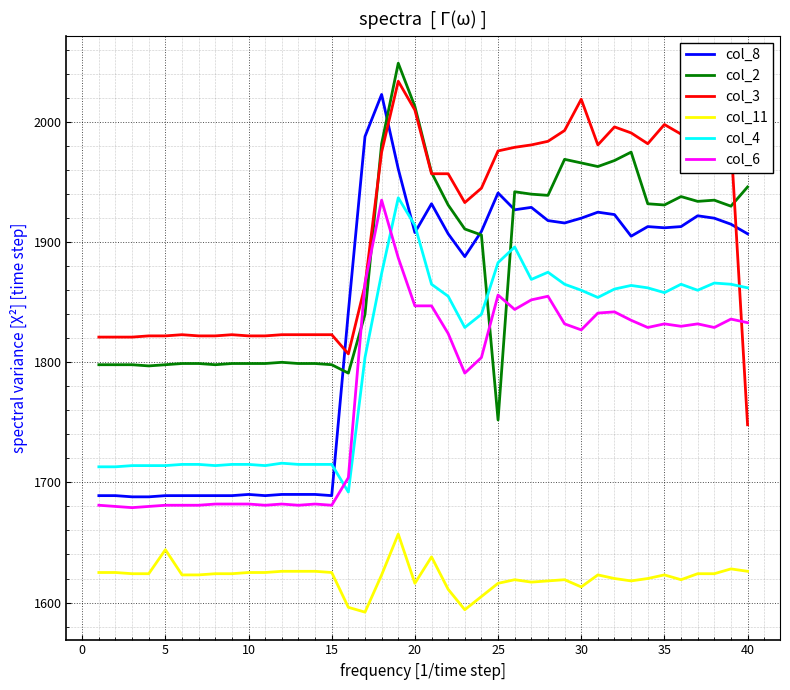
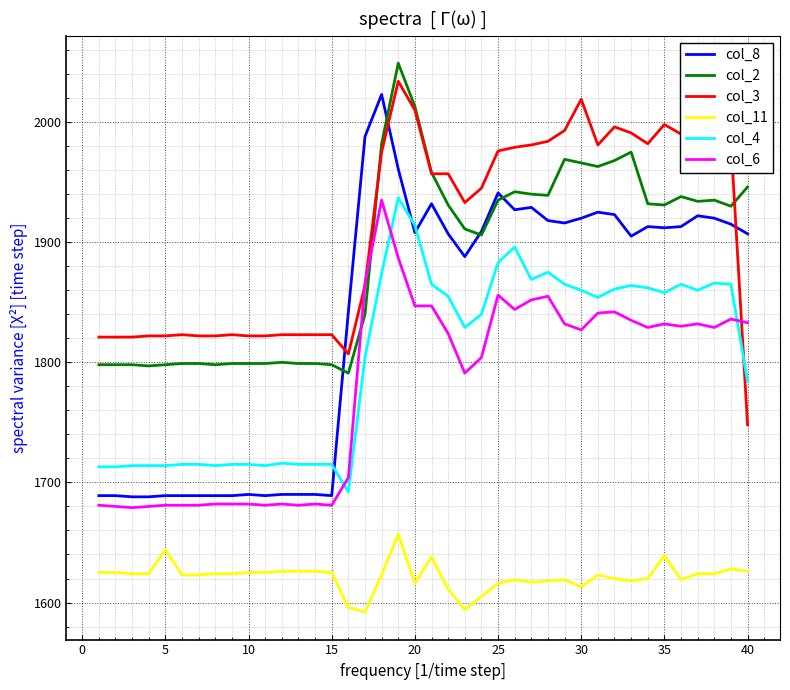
  {
    "col_8": {
      "5": 1689,
      "10": 1690,
      "15": 1689,
      "20": 1908,
      "25": 1941,
      "30": 1920,
      "35": 1912,
      "40": 1907
    },
    "col_2": {
      "5": 1798,
      "10": 1799,
      "15": 1798,
      "20": 2013,
-     "25": 1752,
+     "25": 1935,
      "30": 1966,
      "35": 1931,
      "40": 1946
    },
    "col_3": {
      "5": 1822,
      "10": 1822,
      "15": 1823,
      "20": 2010,
      "25": 1976,
      "30": 2019,
      "35": 1998,
      "40": 1748
    },
    "col_11": {
      "5": 1644,
      "10": 1625,
      "15": 1625,
      "20": 1616,
      "25": 1616,
      "30": 1613,
-     "35": 1623,
+     "35": 1639,
      "40": 1626
    },
    "col_4": {
      "5": 1714,
      "10": 1715,
      "15": 1715,
      "20": 1914,
      "25": 1883,
      "30": 1860,
      "35": 1858,
-     "40": 1862
+     "40": 1784
    },
    "col_6": {
      "5": 1681,
      "10": 1682,
      "15": 1681,
      "20": 1847,
      "25": 1856,
      "30": 1827,
      "35": 1832,
      "40": 1833
    }
  }
